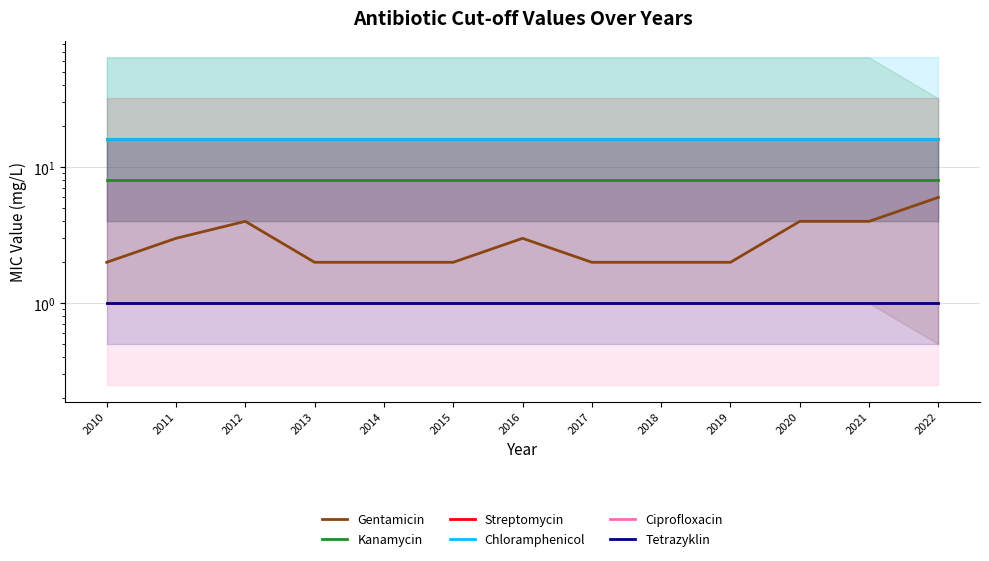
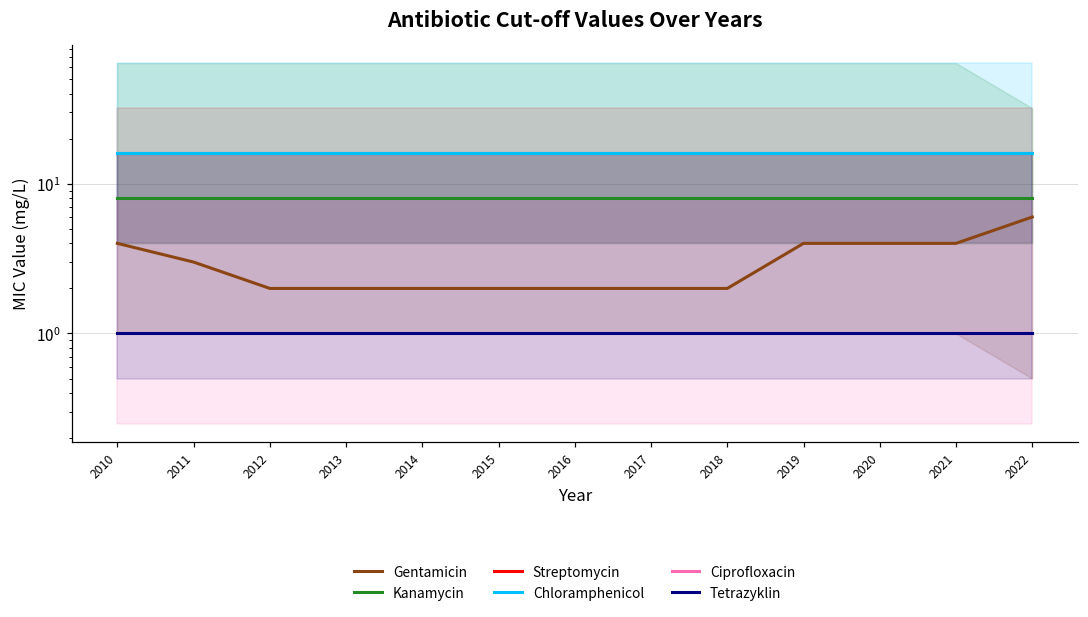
  {
    "Gentamicin": {
-     "2010": 2,
+     "2010": 4,
      "2011": 3,
-     "2012": 4,
+     "2012": 2,
      "2013": 2,
      "2014": 2,
      "2015": 2,
-     "2016": 3,
+     "2016": 2,
      "2017": 2,
      "2018": 2,
-     "2019": 2,
+     "2019": 4,
      "2020": 4,
      "2021": 4,
      "2022": 6
    },
    "Tetrazyklin": {
      "2010": 1,
      "2011": 1,
      "2012": 1,
      "2013": 1,
      "2014": 1,
      "2015": 1,
      "2016": 1,
      "2017": 1,
      "2018": 1,
      "2019": 1,
      "2020": 1,
      "2021": 1,
      "2022": 1
    }
  }
